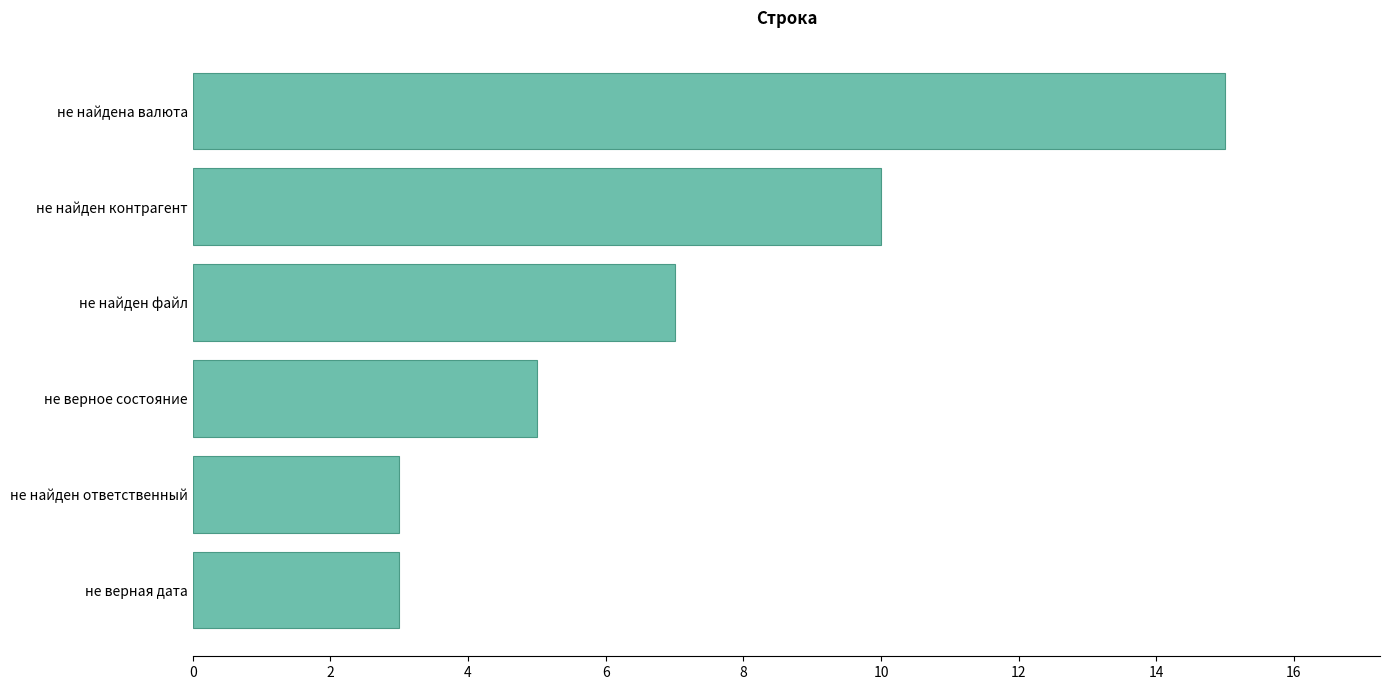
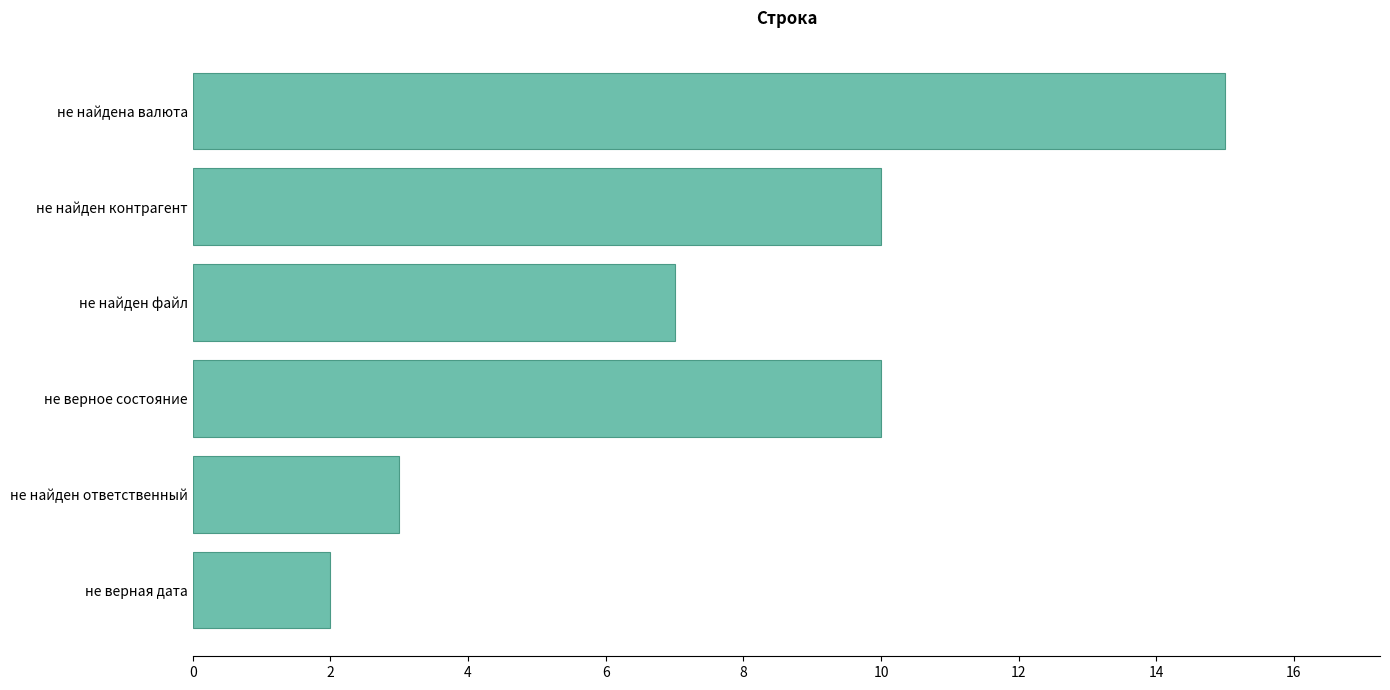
  {
    "не найдена валюта": 15,
    "не найден контрагент": 10,
    "не найден файл": 7,
-   "не верное состояние": 5,
+   "не верное состояние": 10,
    "не найден ответственный": 3,
-   "не верная дата": 3
+   "не верная дата": 2
  }
